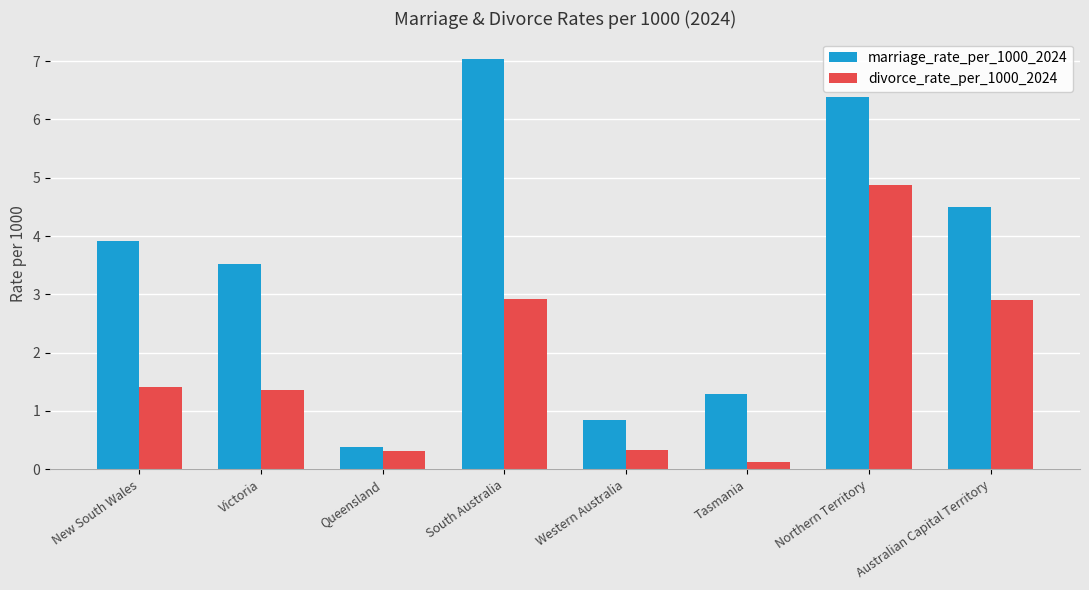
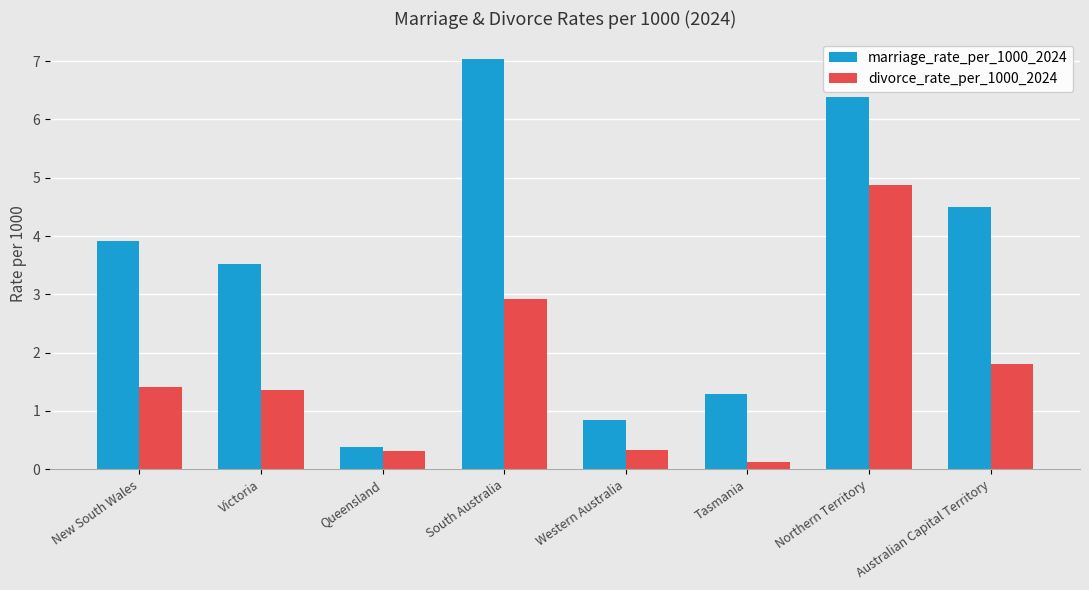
  {
    "marriage_rate_per_1000_2024": {
      "New South Wales": 3.9,
      "Victoria": 3.5,
      "Queensland": 0.4,
      "South Australia": 7.0,
      "Western Australia": 0.8,
      "Tasmania": 1.3,
      "Northern Territory": 6.4,
      "Australian Capital Territory": 4.5
    },
    "divorce_rate_per_1000_2024": {
      "New South Wales": 1.4,
      "Victoria": 1.4,
      "Queensland": 0.3,
      "South Australia": 2.9,
      "Western Australia": 0.3,
      "Tasmania": 0.1,
      "Northern Territory": 4.9,
-     "Australian Capital Territory": 2.9
+     "Australian Capital Territory": 1.8
    }
  }
